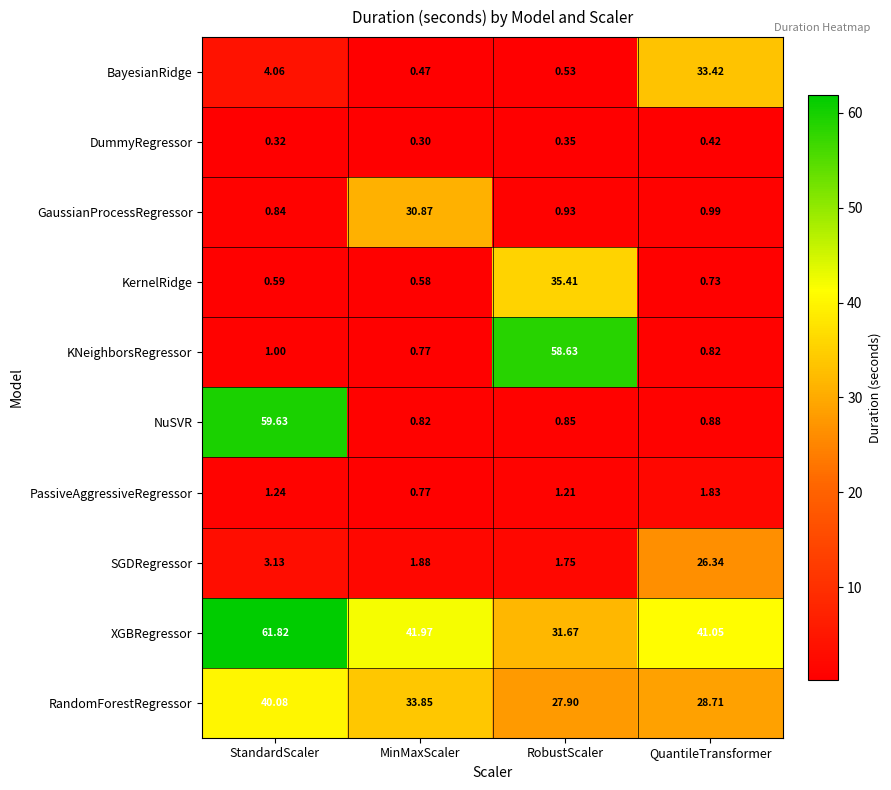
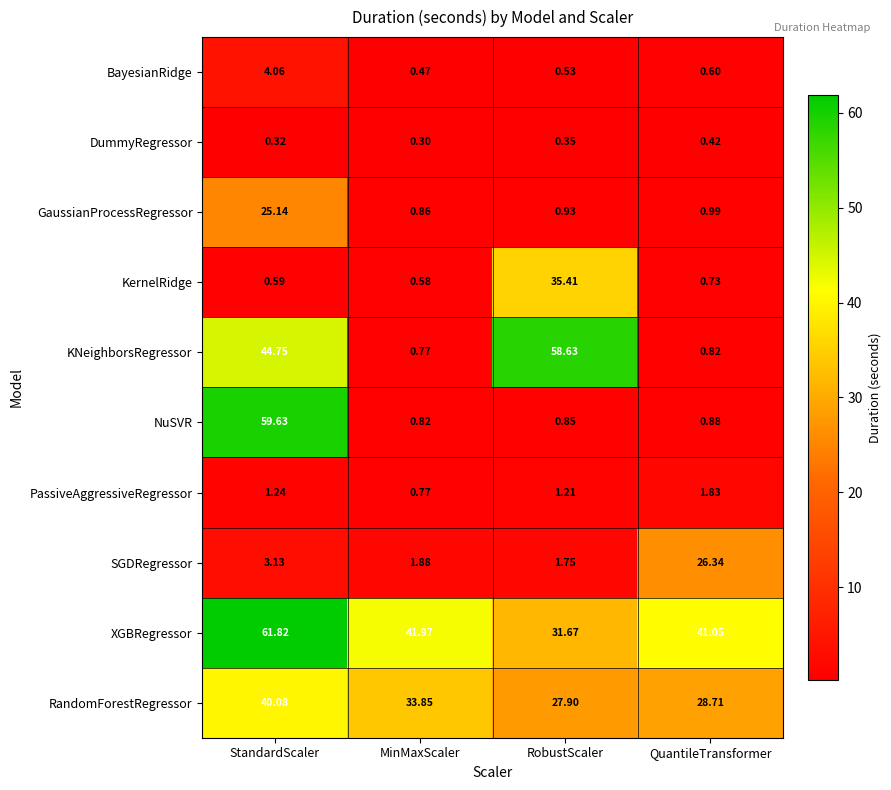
  {
    "BayesianRidge": {
      "StandardScaler": 4.06,
      "MinMaxScaler": 0.47,
      "RobustScaler": 0.53,
-     "QuantileTransformer": 33.42
+     "QuantileTransformer": 0.60
    },
    "DummyRegressor": {
      "StandardScaler": 0.32,
      "MinMaxScaler": 0.30,
      "RobustScaler": 0.35,
      "QuantileTransformer": 0.42
    },
    "GaussianProcessRegressor": {
-     "StandardScaler": 0.84,
-     "MinMaxScaler": 30.87,
+     "StandardScaler": 25.14,
+     "MinMaxScaler": 0.86,
      "RobustScaler": 0.93,
      "QuantileTransformer": 0.99
    },
    "KernelRidge": {
      "StandardScaler": 0.59,
      "MinMaxScaler": 0.58,
      "RobustScaler": 35.41,
      "QuantileTransformer": 0.73
    },
    "KNeighborsRegressor": {
-     "StandardScaler": 1.00,
+     "StandardScaler": 44.75,
      "MinMaxScaler": 0.77,
      "RobustScaler": 58.63,
      "QuantileTransformer": 0.82
    },
    "NuSVR": {
      "StandardScaler": 59.63,
      "MinMaxScaler": 0.82,
      "RobustScaler": 0.85,
      "QuantileTransformer": 0.88
    },
    "PassiveAggressiveRegressor": {
      "StandardScaler": 1.24,
      "MinMaxScaler": 0.77,
      "RobustScaler": 1.21,
      "QuantileTransformer": 1.83
    },
    "SGDRegressor": {
      "StandardScaler": 3.13,
      "MinMaxScaler": 1.88,
      "RobustScaler": 1.75,
      "QuantileTransformer": 26.34
    },
    "XGBRegressor": {
      "StandardScaler": 61.82,
      "MinMaxScaler": 41.97,
      "RobustScaler": 31.67,
      "QuantileTransformer": 41.05
    },
    "RandomForestRegressor": {
      "StandardScaler": 40.08,
      "MinMaxScaler": 33.85,
      "RobustScaler": 27.90,
      "QuantileTransformer": 28.71
    }
  }
